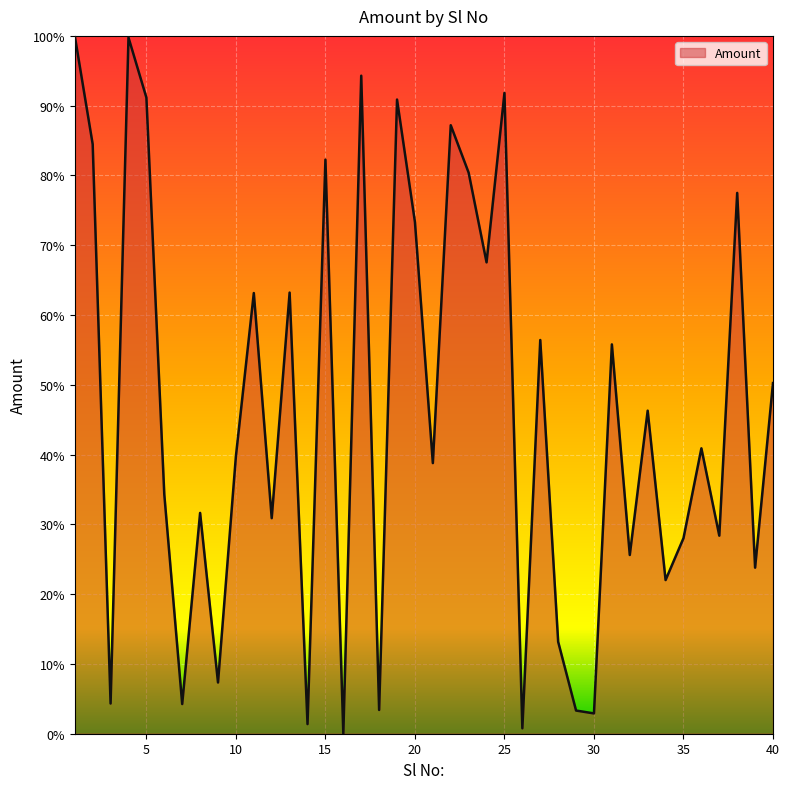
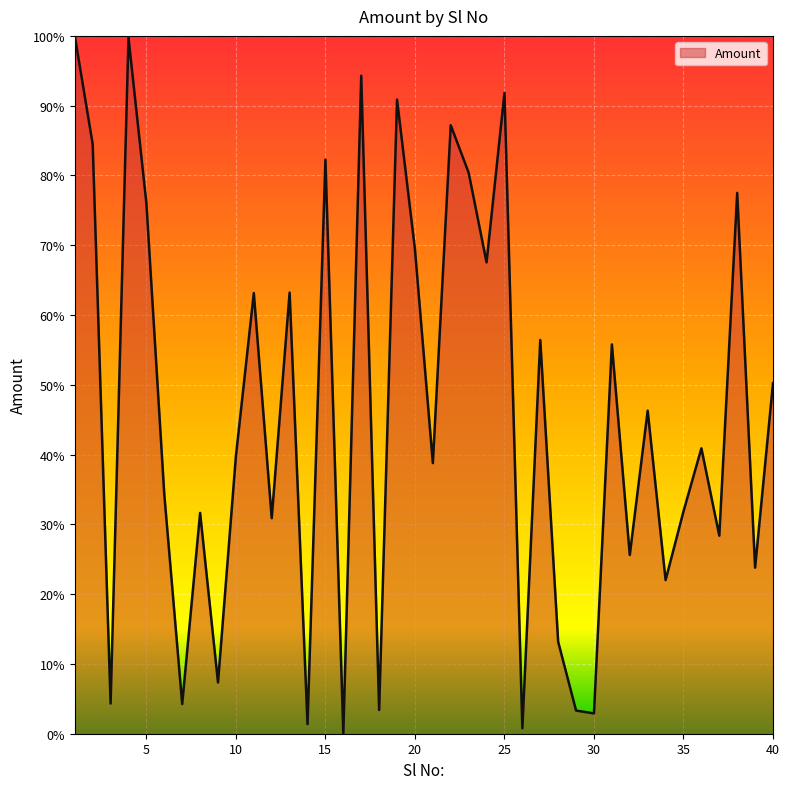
  {
-   "5": "91%",
+   "5": "76%",
    "10": "40%",
    "15": "82%",
-   "20": "73%",
+   "20": "69%",
    "25": "92%",
    "30": "3%",
-   "35": "28%",
+   "35": "32%",
    "40": "50%"
  }
